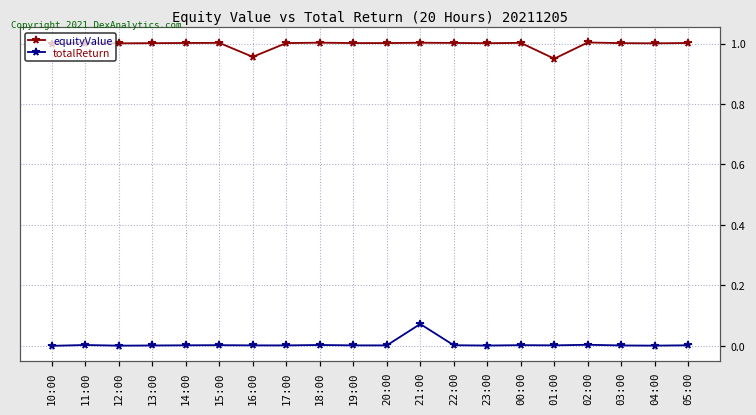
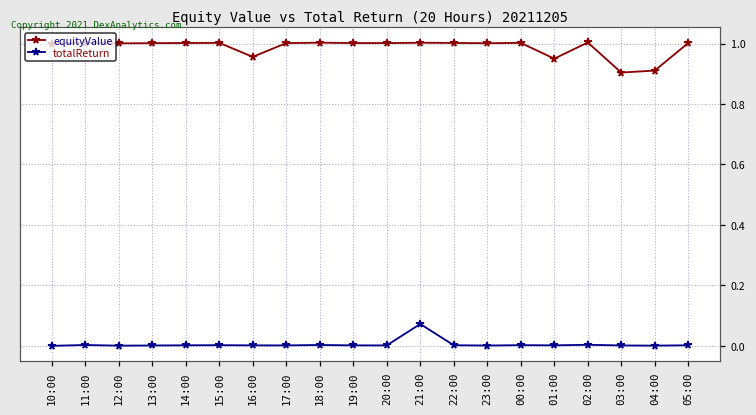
  {
    "equityValue": {
      "12:00": 1.00,
      "13:00": 1.00,
      "14:00": 1.00,
      "15:00": 1.00,
      "16:00": 0.96,
      "17:00": 1.00,
      "18:00": 1.00,
      "19:00": 1.00,
      "20:00": 1.00,
      "21:00": 1.00,
      "22:00": 1.00,
      "23:00": 1.00,
      "00:00": 1.00,
      "01:00": 0.95,
      "02:00": 1.00,
-     "03:00": 1.00,
-     "04:00": 1.00,
+     "03:00": 0.90,
+     "04:00": 0.91,
      "05:00": 1.00
    },
    "totalReturn": {
      "10:00": 0.00,
      "11:00": 0.00,
      "12:00": 0.00,
      "13:00": 0.00,
      "14:00": 0.00,
      "15:00": 0.00,
      "16:00": 0.00,
      "17:00": 0.00,
      "18:00": 0.00,
      "19:00": 0.00,
      "20:00": 0.00,
      "21:00": 0.07,
      "22:00": 0.00,
      "23:00": 0.00,
      "00:00": 0.00,
      "01:00": 0.00,
      "02:00": 0.00,
      "03:00": 0.00,
      "04:00": 0.00,
      "05:00": 0.00
    }
  }
